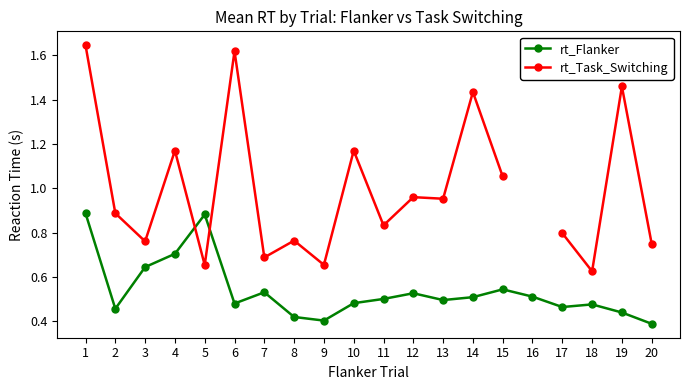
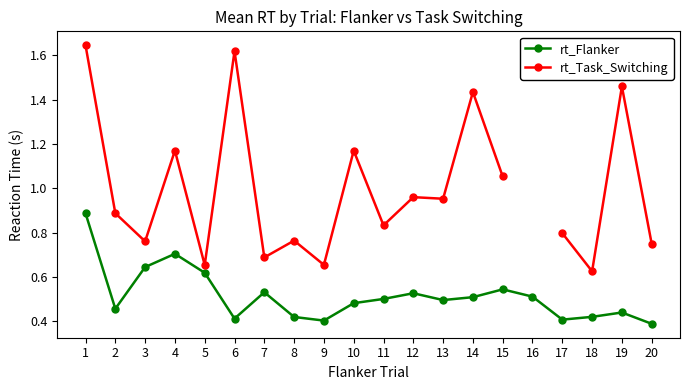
  {
    "rt_Flanker": {
      "1": 0.89,
      "2": 0.46,
      "3": 0.64,
      "4": 0.70,
-     "5": 0.88,
-     "6": 0.48,
+     "5": 0.62,
+     "6": 0.41,
      "7": 0.53,
      "8": 0.42,
      "9": 0.40,
      "10": 0.48,
      "11": 0.50,
      "12": 0.53,
      "13": 0.50,
      "14": 0.51,
      "15": 0.54,
      "16": 0.51,
-     "17": 0.46,
-     "18": 0.48,
+     "17": 0.41,
+     "18": 0.42,
      "19": 0.44,
      "20": 0.39
    },
    "rt_Task_Switching": {
      "1": 1.65,
      "2": 0.89,
      "3": 0.76,
      "4": 1.17,
      "5": 0.65,
      "6": 1.62,
      "7": 0.69,
      "8": 0.76,
      "9": 0.65,
      "10": 1.17,
      "11": 0.83,
      "12": 0.96,
      "13": 0.95,
      "14": 1.43,
      "15": 1.05,
      "17": 0.80,
      "18": 0.62,
      "19": 1.46,
      "20": 0.75
    }
  }
